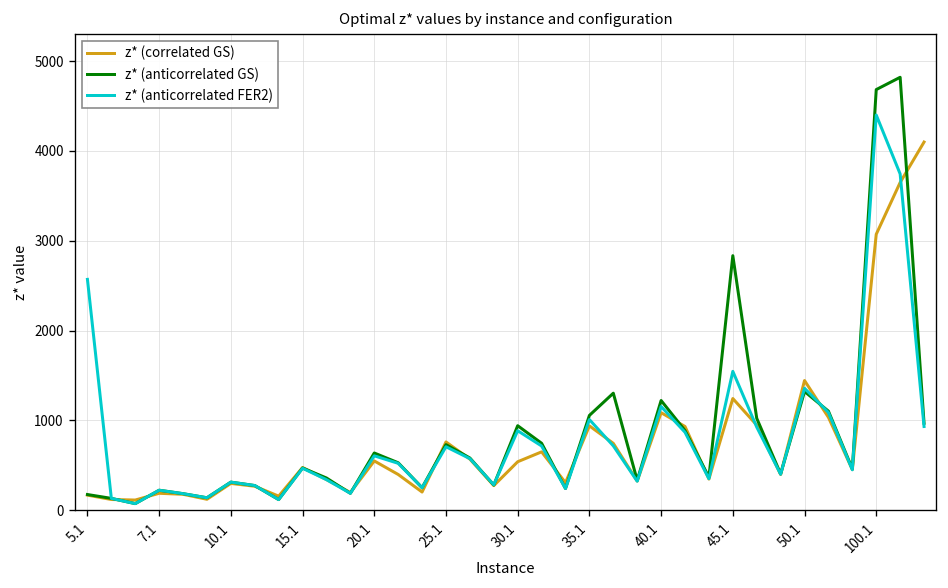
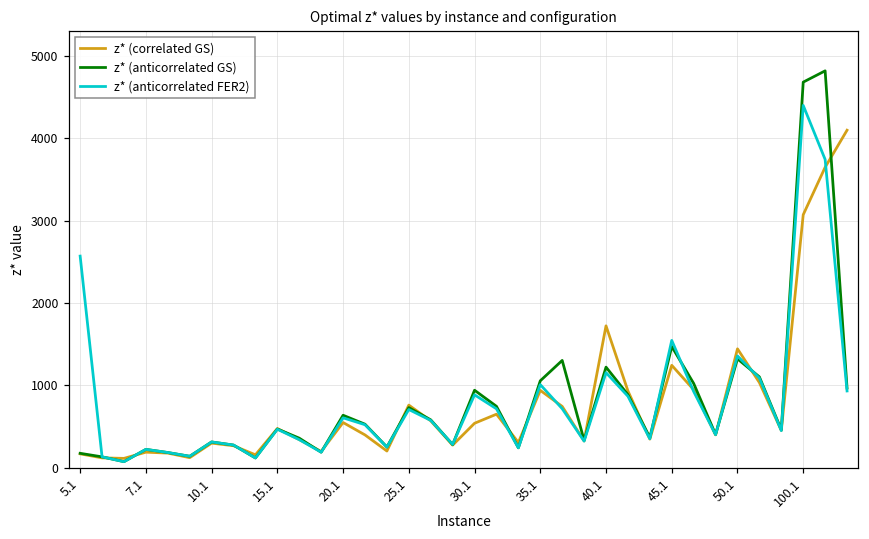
  {
    "z* (correlated GS)": {
      "7.1": 200,
      "20.1": 500,
      "30.1": 500,
      "35.1": 900,
-     "40.1": 1100,
+     "40.1": 1700,
      "45.1": 1200,
      "50.1": 1400,
      "100.1": 3100
    },
    "z* (anticorrelated GS)": {
      "30.1": 900,
      "35.1": 1100,
      "40.1": 1200,
-     "45.1": 2800,
+     "45.1": 1500,
      "50.1": 1300,
      "100.1": 4700
    },
    "z* (anticorrelated FER2)": {
      "5.1": 2600,
      "30.1": 900,
      "35.1": 1000,
      "40.1": 1200,
      "45.1": 1500,
      "50.1": 1400,
      "100.1": 4400
    }
  }
